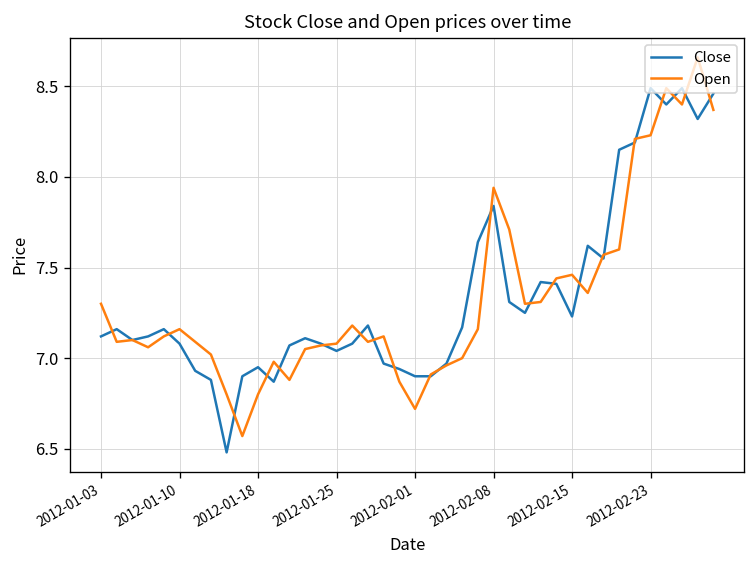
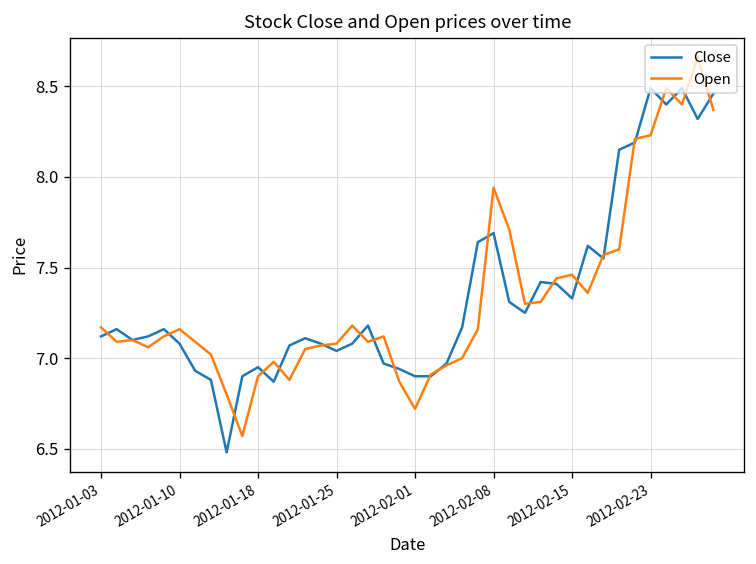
  {
    "Close": {
      "2012-01-03": 7.12,
      "2012-01-10": 7.08,
      "2012-01-18": 6.95,
      "2012-01-25": 7.04,
      "2012-02-01": 6.90,
-     "2012-02-08": 7.84,
-     "2012-02-15": 7.23
+     "2012-02-08": 7.69,
+     "2012-02-15": 7.33
    },
    "Open": {
-     "2012-01-03": 7.30,
+     "2012-01-03": 7.17,
      "2012-01-10": 7.16,
-     "2012-01-18": 6.8,
+     "2012-01-18": 6.9,
      "2012-01-25": 7.08,
      "2012-02-01": 6.72,
      "2012-02-08": 7.94,
      "2012-02-15": 7.46,
      "2012-02-23": 8.23
    }
  }
